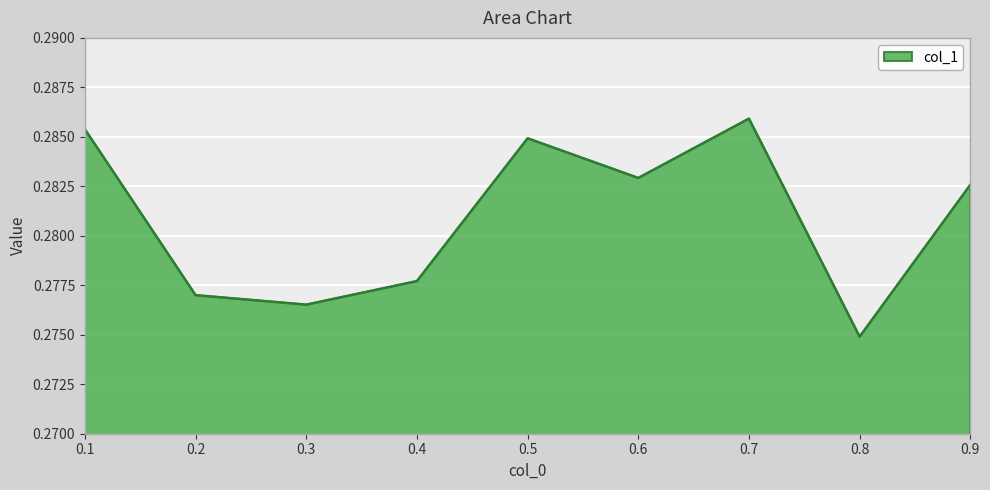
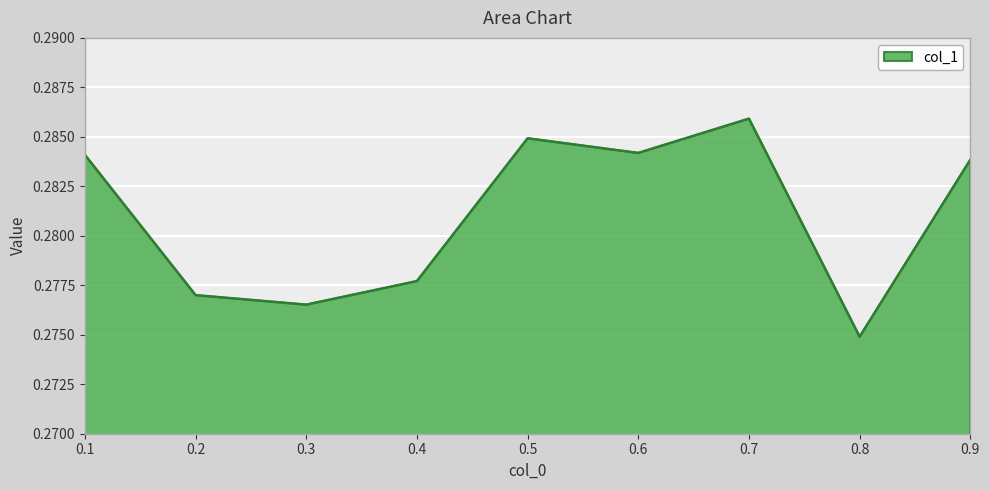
  {
-   "0.1": 0.2854,
+   "0.1": 0.2841,
    "0.2": 0.2770,
    "0.3": 0.2765,
    "0.4": 0.2777,
    "0.5": 0.2849,
-   "0.6": 0.2829,
+   "0.6": 0.2842,
    "0.7": 0.2859,
    "0.8": 0.2749,
-   "0.9": 0.2826
+   "0.9": 0.2838
  }
